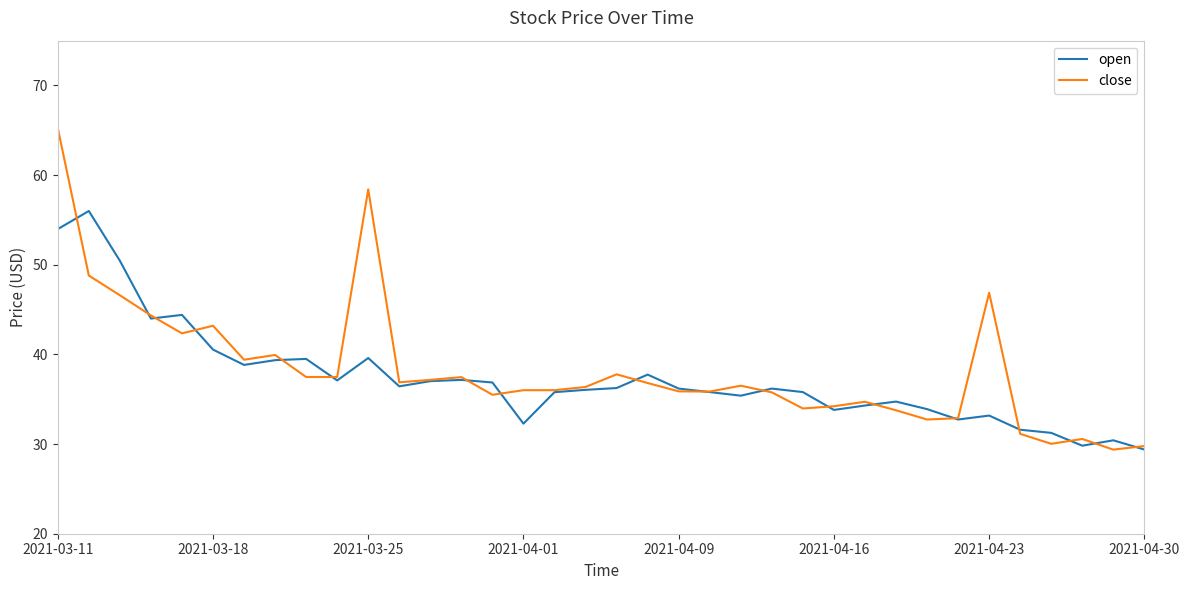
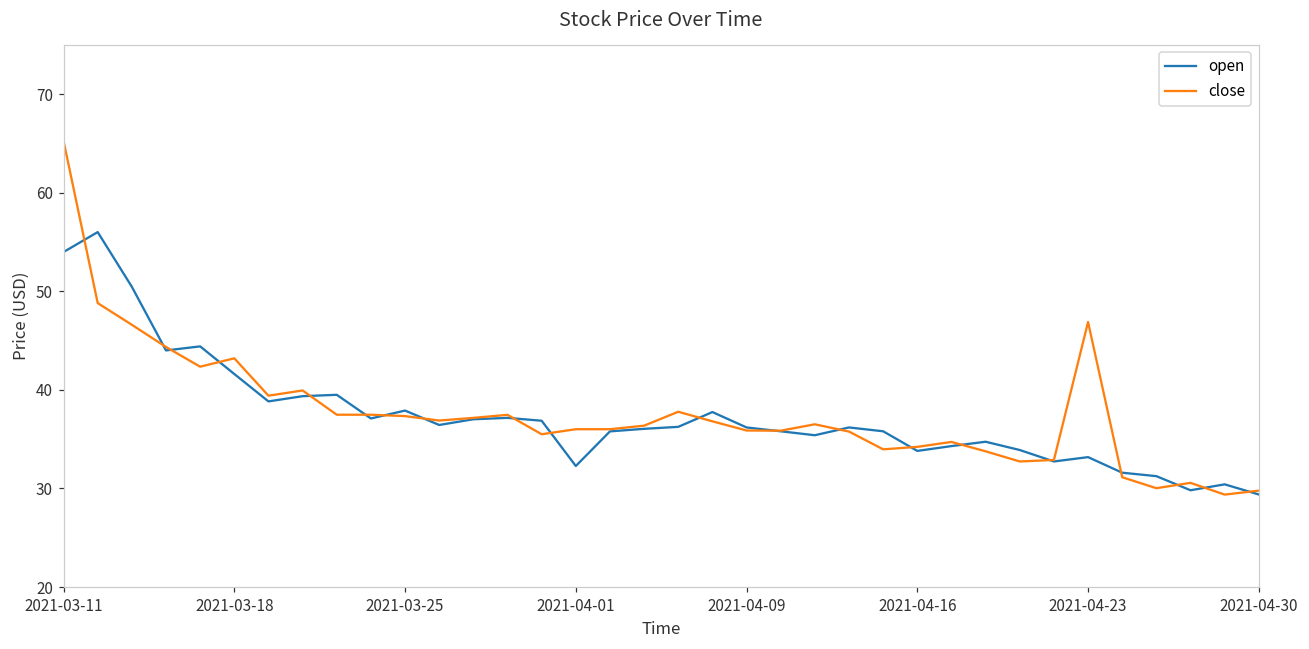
  {
    "open": {
      "2021-03-11": 54,
-     "2021-03-18": 41,
-     "2021-03-25": 40,
+     "2021-03-18": 42,
+     "2021-03-25": 38,
      "2021-04-01": 32,
      "2021-04-09": 36,
      "2021-04-16": 34,
      "2021-04-23": 33,
      "2021-04-30": 29
    },
    "close": {
      "2021-03-11": 65,
      "2021-03-18": 43,
-     "2021-03-25": 58,
+     "2021-03-25": 37,
      "2021-04-01": 36,
      "2021-04-09": 36,
      "2021-04-16": 34,
      "2021-04-23": 47,
      "2021-04-30": 30
    }
  }
